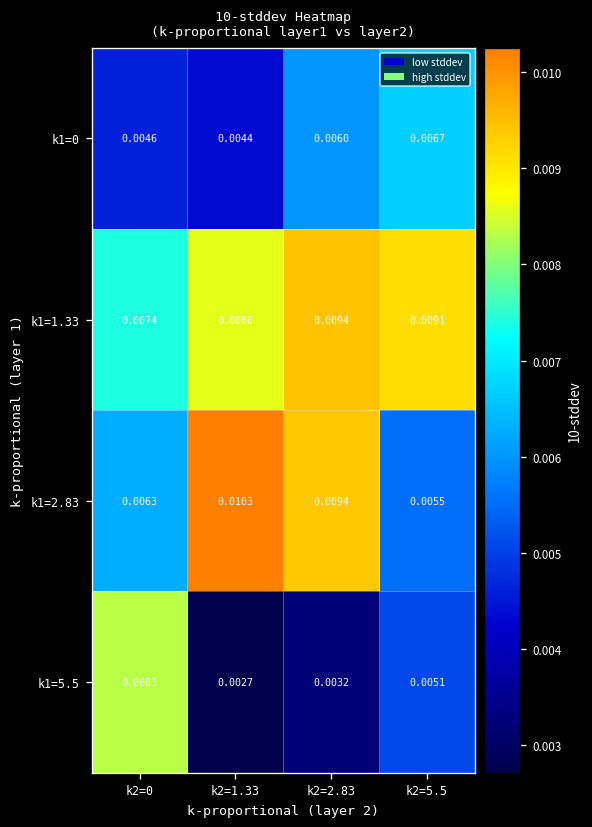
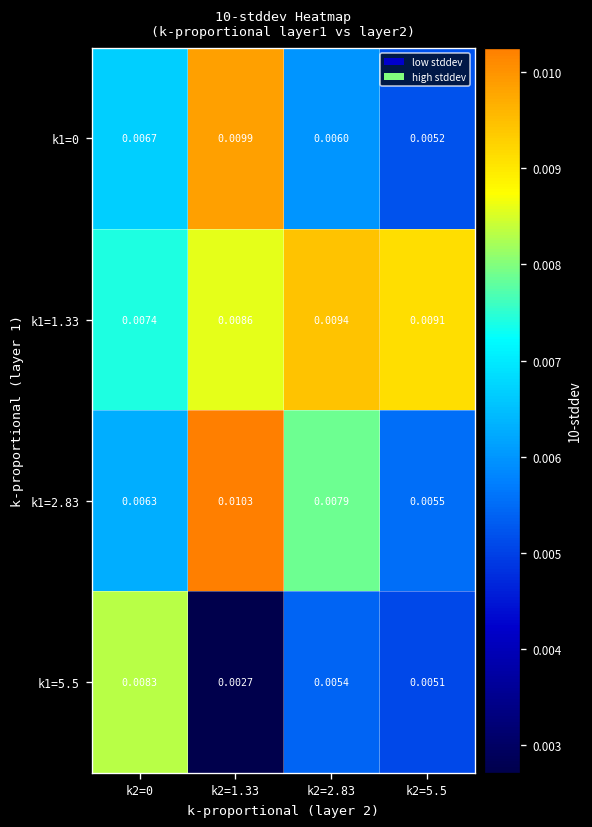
  {
    "k1=0": {
-     "k2=0": 0.0046,
-     "k2=1.33": 0.0044,
+     "k2=0": 0.0067,
+     "k2=1.33": 0.0099,
      "k2=2.83": 0.0060,
-     "k2=5.5": 0.0067
+     "k2=5.5": 0.0052
    },
    "k1=1.33": {
      "k2=0": 0.0074,
      "k2=1.33": 0.0086,
      "k2=2.83": 0.0094,
      "k2=5.5": 0.0091
    },
    "k1=2.83": {
      "k2=0": 0.0063,
      "k2=1.33": 0.0103,
-     "k2=2.83": 0.0094,
+     "k2=2.83": 0.0079,
      "k2=5.5": 0.0055
    },
    "k1=5.5": {
      "k2=0": 0.0083,
      "k2=1.33": 0.0027,
-     "k2=2.83": 0.0032,
+     "k2=2.83": 0.0054,
      "k2=5.5": 0.0051
    }
  }
